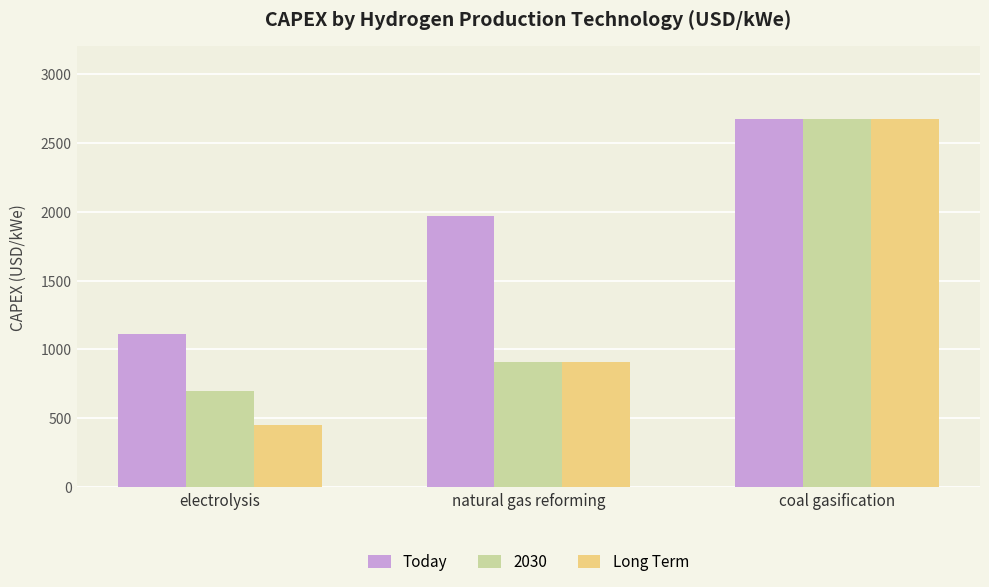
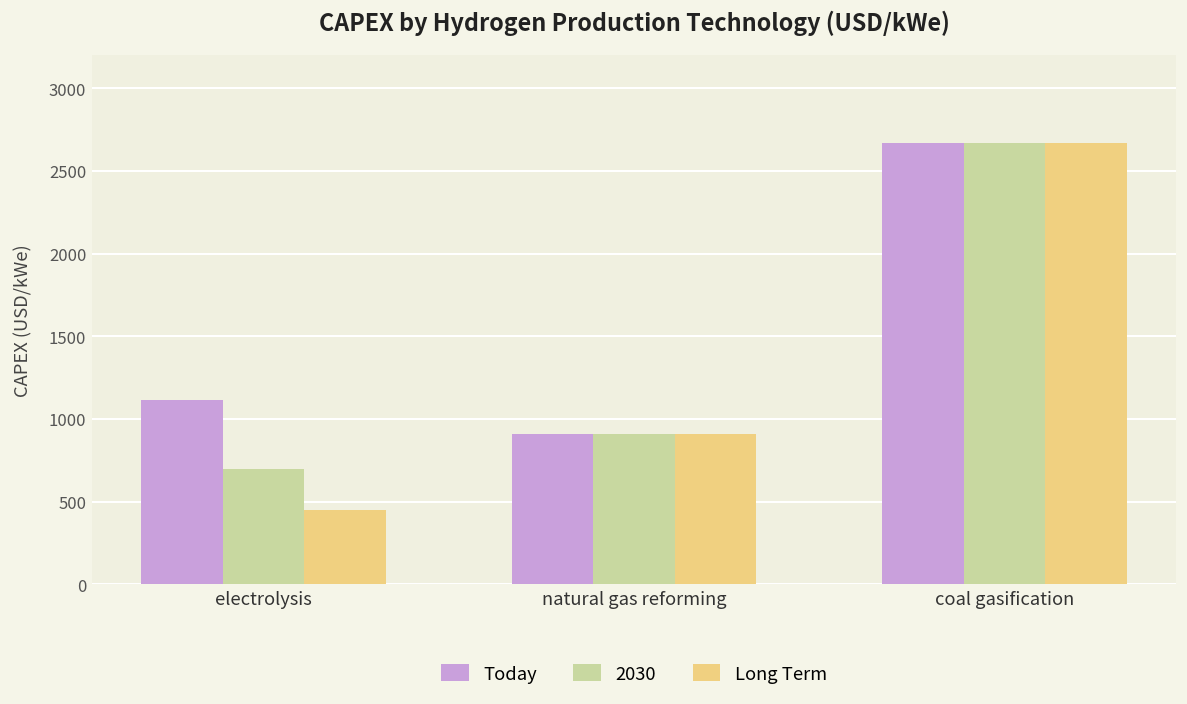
  {
    "Today": {
      "electrolysis": 1120,
-     "natural gas reforming": 1970,
+     "natural gas reforming": 910,
      "coal gasification": 2670
    }
  }
